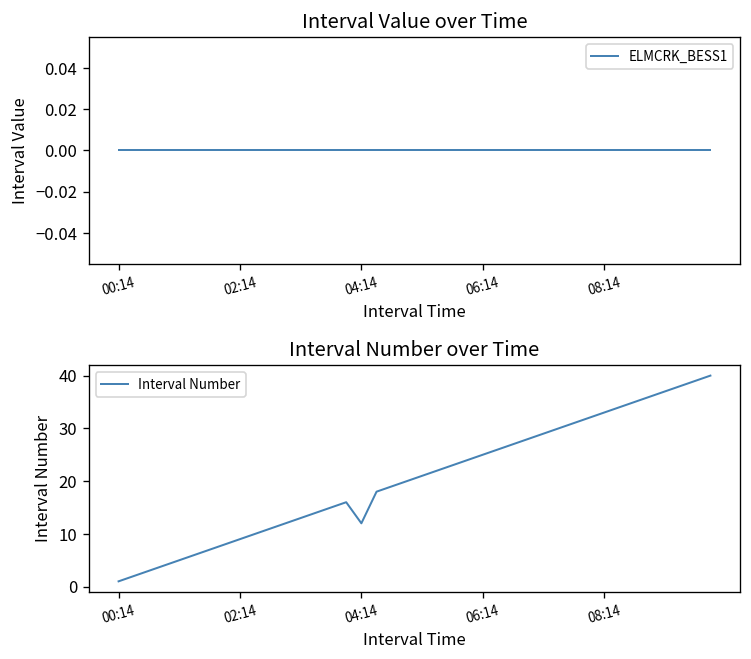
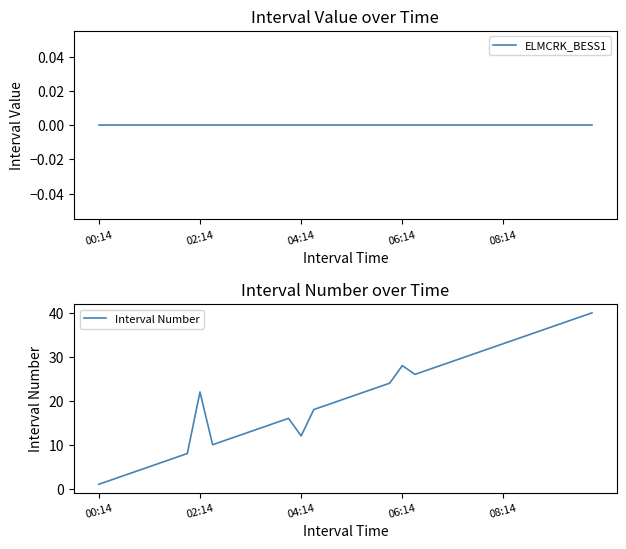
  {
    "Interval Value over Time": {
      "00:14": 0.000,
      "02:14": 0.000,
      "04:14": 0.000,
      "06:14": 0.000,
      "08:14": 0.000
    },
    "Interval Number over Time": {
      "00:14": 1,
-     "02:14": 9,
+     "02:14": 22,
      "04:14": 12,
-     "06:14": 25,
+     "06:14": 28,
      "08:14": 33
    }
  }
